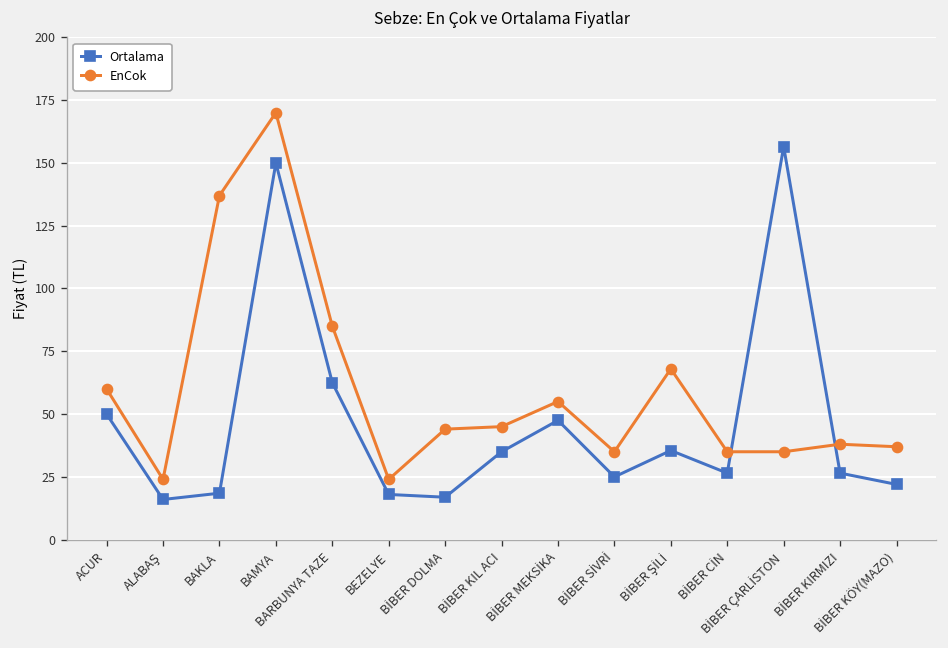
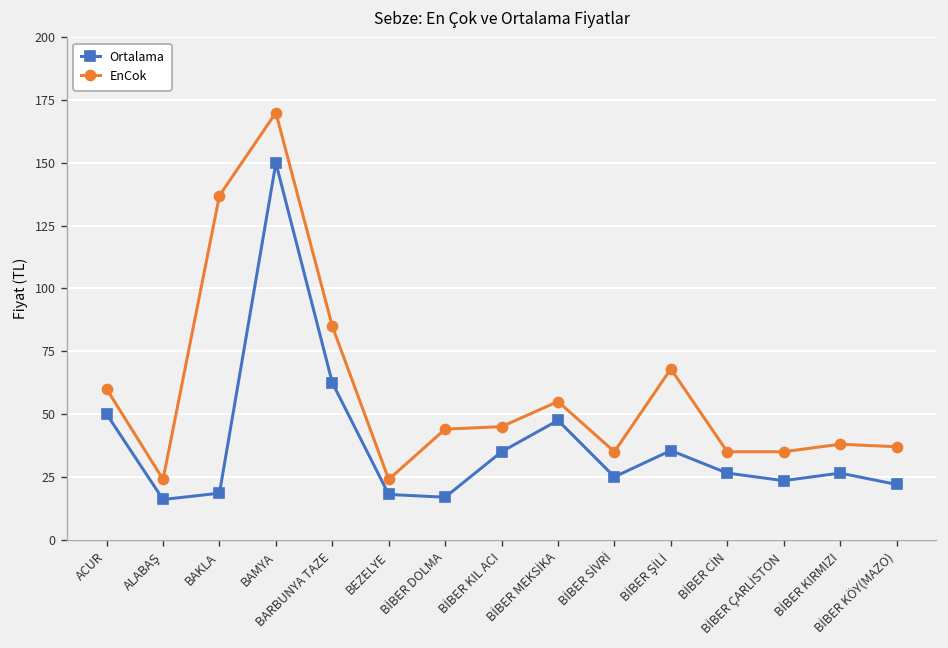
  {
    "Ortalama": {
      "ACUR": 50,
      "ALABAŞ": 16,
      "BAKLA": 19,
      "BAMYA": 150,
      "BARBUNYA TAZE": 63,
      "BEZELYE": 18,
      "BİBER DOLMA": 17,
      "BİBER KIL ACI": 35,
      "BİBER MEKSİKA": 48,
      "BİBER SİVRİ": 25,
      "BİBER ŞİLİ": 36,
      "BİBER CİN": 27,
-     "BİBER ÇARLİSTON": 157,
+     "BİBER ÇARLİSTON": 24,
      "BİBER KIRMIZI": 27,
      "BİBER KÖY(MAZO)": 22
    },
    "EnCok": {
      "ACUR": 60,
      "ALABAŞ": 24,
      "BAKLA": 137,
      "BAMYA": 170,
      "BARBUNYA TAZE": 85,
      "BEZELYE": 24,
      "BİBER DOLMA": 44,
      "BİBER KIL ACI": 45,
      "BİBER MEKSİKA": 55,
      "BİBER SİVRİ": 35,
      "BİBER ŞİLİ": 68,
      "BİBER CİN": 35,
      "BİBER ÇARLİSTON": 35,
      "BİBER KIRMIZI": 38,
      "BİBER KÖY(MAZO)": 37
    }
  }
